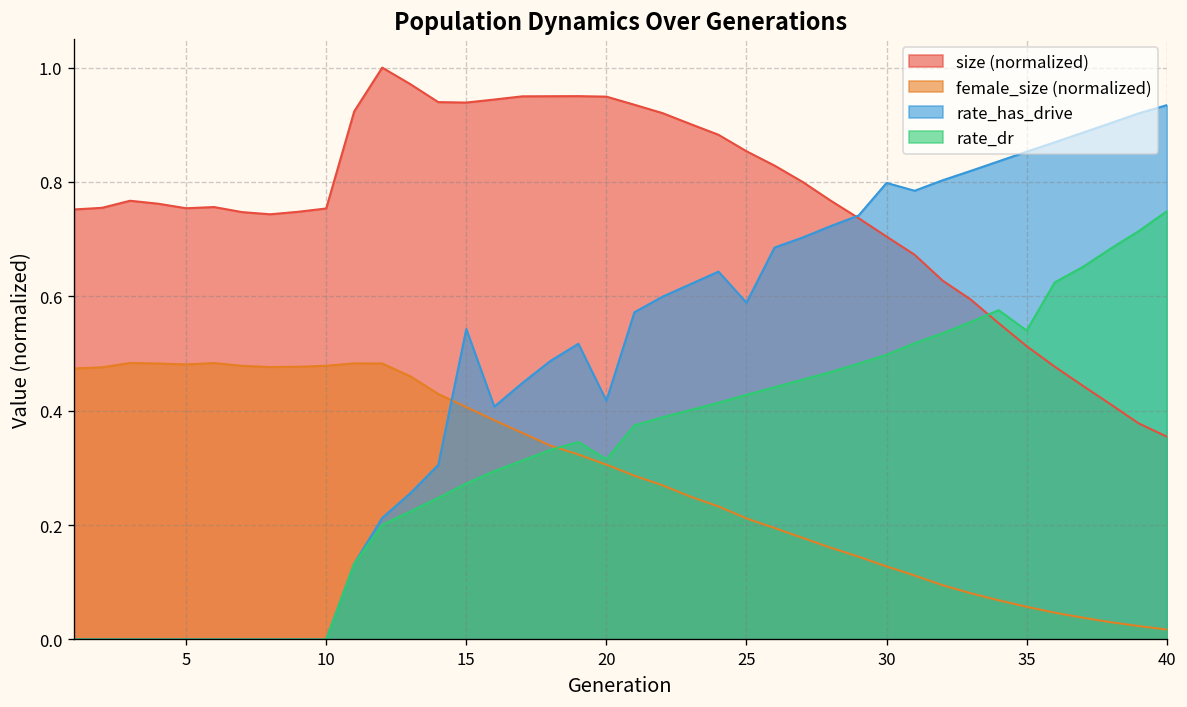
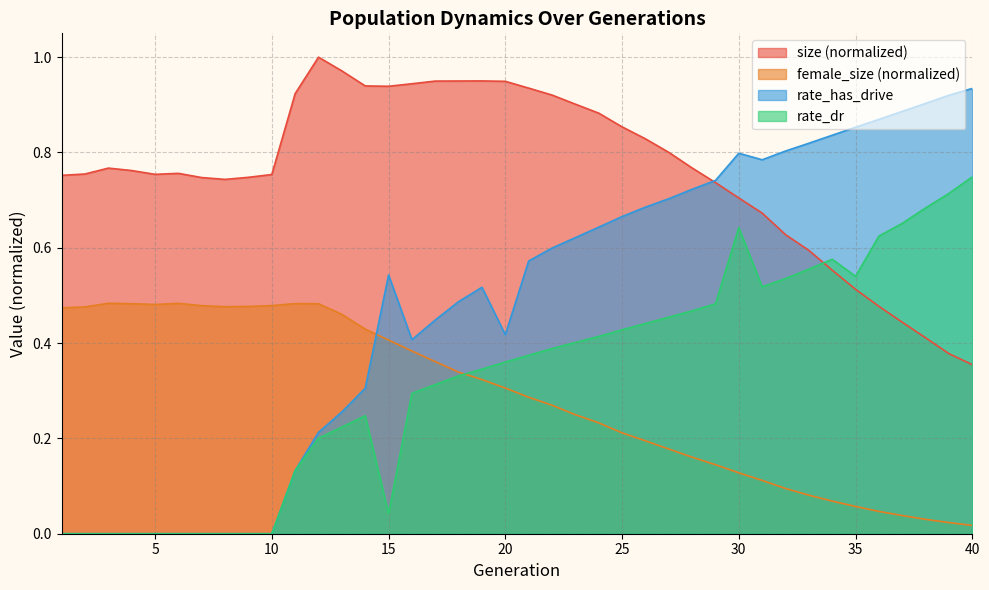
  {
    "rate_has_drive": {
      "15": 0.54,
      "20": 0.42,
-     "25": 0.59,
+     "25": 0.67,
      "30": 0.80,
      "40": 0.93
    },
    "rate_dr": {
-     "15": 0.27,
-     "20": 0.32,
+     "15": 0.04,
+     "20": 0.36,
      "25": 0.43,
-     "30": 0.50,
+     "30": 0.64,
      "35": 0.54,
      "40": 0.75
    }
  }
